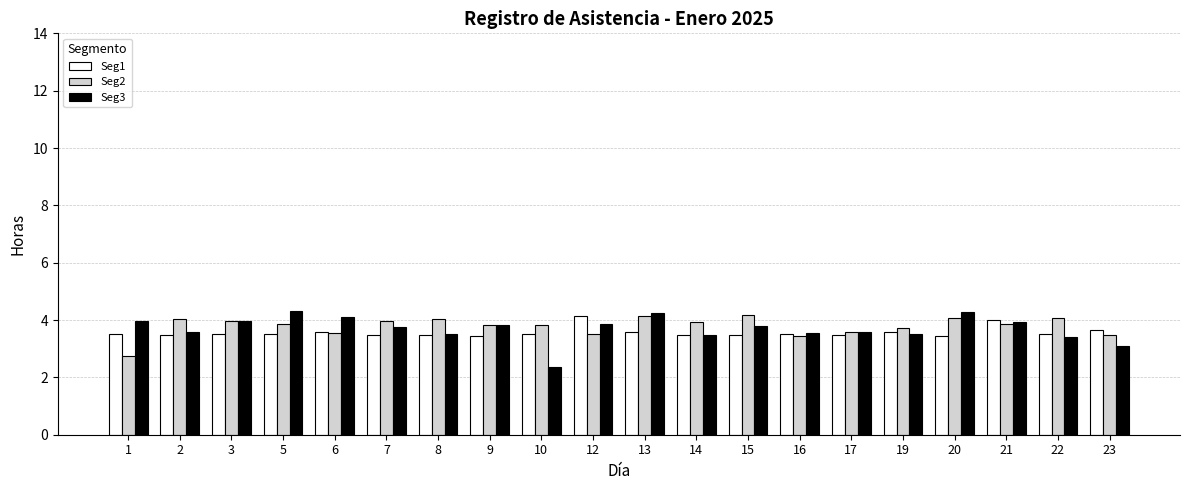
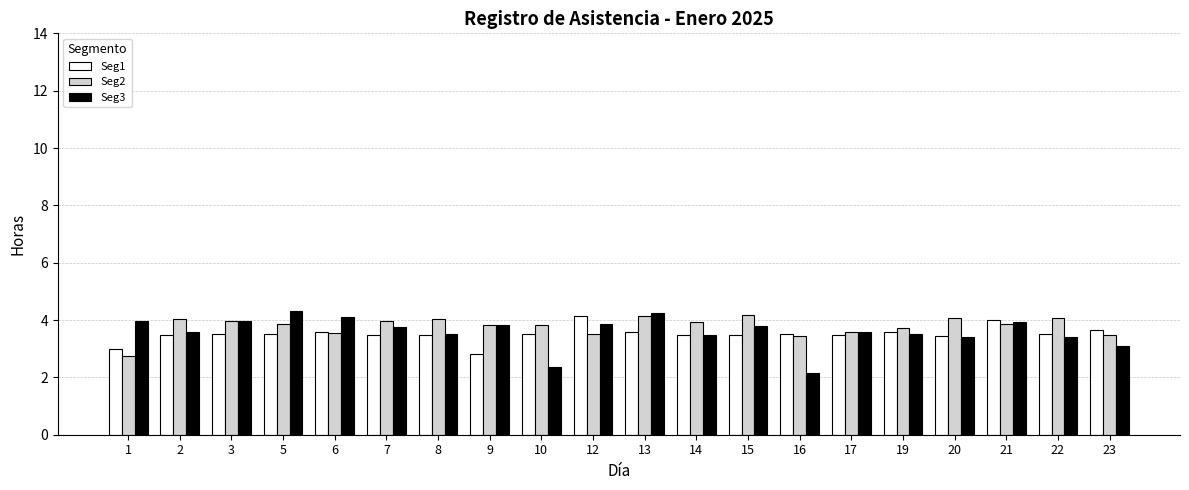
  {
    "Seg1": {
-     "1": 3.5,
+     "1": 3.0,
      "2": 3.5,
      "3": 3.5,
      "5": 3.5,
      "6": 3.6,
      "7": 3.5,
      "8": 3.5,
-     "9": 3.4,
+     "9": 2.8,
      "10": 3.5,
      "12": 4.2,
      "13": 3.6,
      "14": 3.5,
      "15": 3.5,
      "16": 3.5,
      "17": 3.5,
      "19": 3.6,
      "20": 3.4,
      "21": 4.0,
      "22": 3.5,
      "23": 3.7
    },
    "Seg2": {
      "1": 2.7,
      "2": 4.0,
      "3": 4.0,
      "5": 3.9,
      "6": 3.6,
      "7": 4.0,
      "8": 4.0,
      "9": 3.8,
      "10": 3.8,
      "12": 3.5,
      "13": 4.1,
      "14": 3.9,
      "15": 4.2,
      "16": 3.5,
      "17": 3.6,
      "19": 3.7,
      "20": 4.1,
      "21": 3.9,
      "22": 4.1,
      "23": 3.5
    },
    "Seg3": {
      "1": 4.0,
      "2": 3.6,
      "3": 4.0,
      "5": 4.3,
      "6": 4.1,
      "7": 3.8,
      "8": 3.5,
      "9": 3.8,
      "10": 2.4,
      "12": 3.9,
      "13": 4.3,
      "14": 3.5,
      "15": 3.8,
-     "16": 3.6,
+     "16": 2.1,
      "17": 3.6,
      "19": 3.5,
-     "20": 4.3,
+     "20": 3.4,
      "21": 3.9,
      "22": 3.4,
      "23": 3.1
    }
  }
